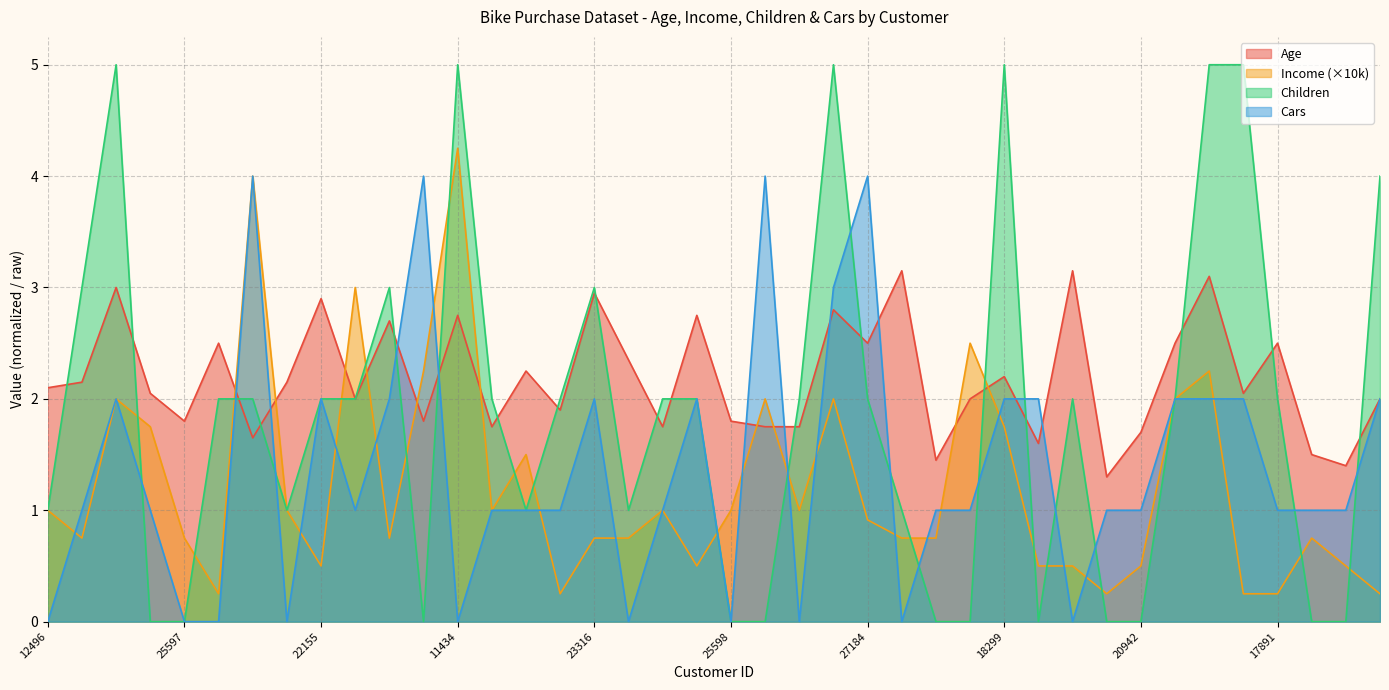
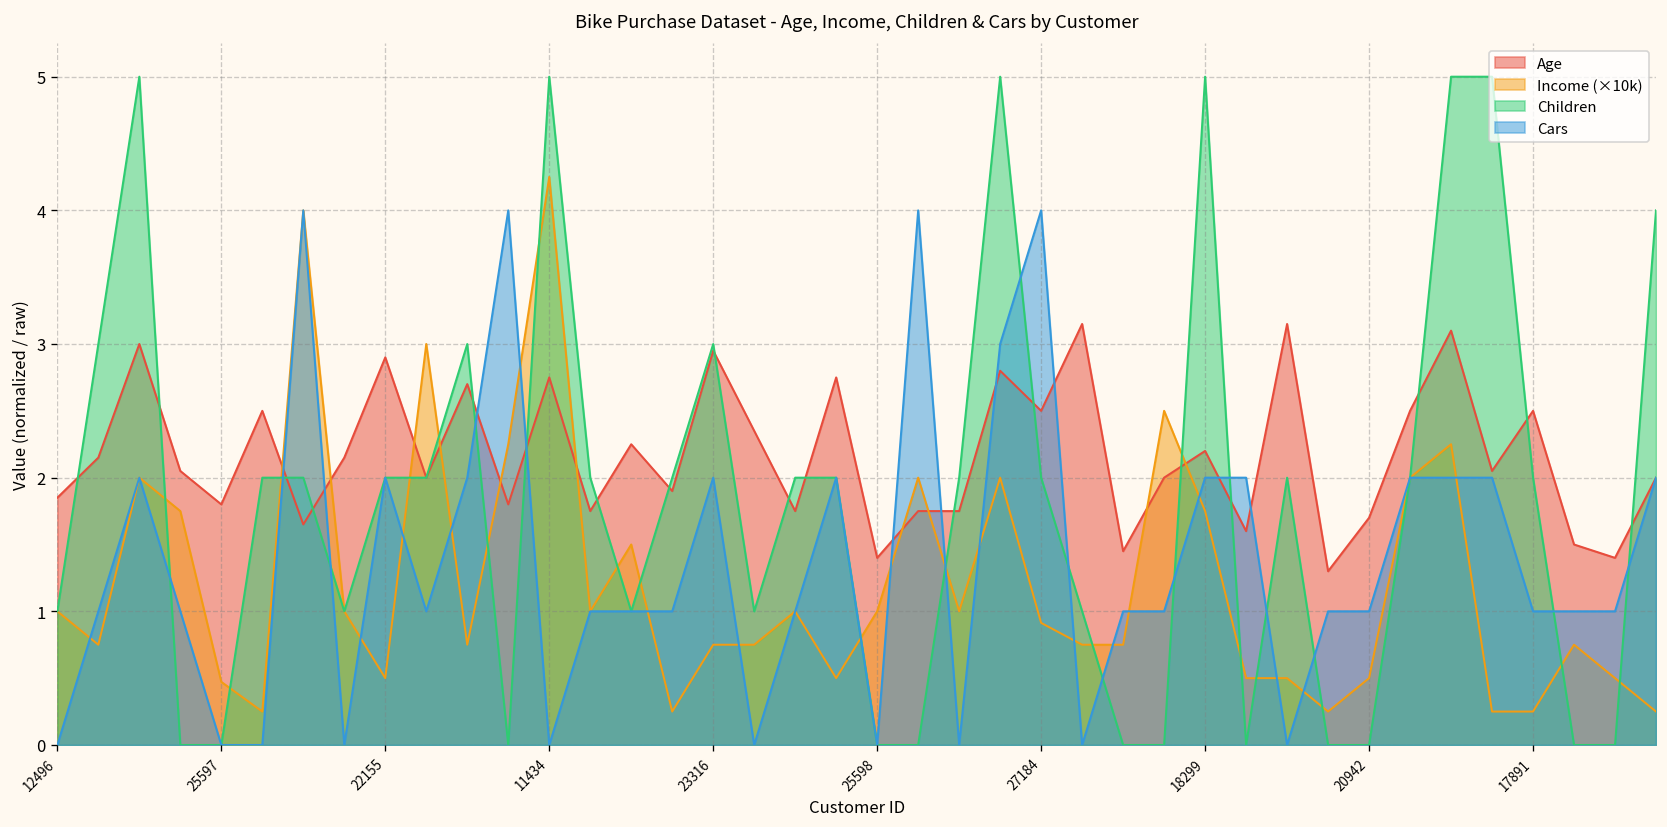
  {
    "Age": {
-     "12496": 2.10,
+     "12496": 1.85,
      "25597": 1.80,
      "22155": 2.90,
      "11434": 2.75,
      "23316": 2.95,
-     "25598": 1.80,
+     "25598": 1.40,
      "27184": 2.50,
      "18299": 2.20,
      "20942": 1.70,
      "17891": 2.50
    },
    "Income (×10k)": {
-     "25597": 0.75,
+     "25597": 0.47,
      "22155": 0.50,
      "11434": 4.25,
      "23316": 0.75,
      "25598": 1.00,
      "27184": 0.91,
      "18299": 1.75,
      "20942": 0.50,
      "17891": 0.25
    },
    "Children": {
      "11434": 5.00,
      "23316": 3.00,
      "27184": 2.00,
      "18299": 5.00,
      "20942": 0.00,
      "17891": 2.00
    },
    "Cars": {
      "12496": 0.00,
      "11434": 0.00,
      "23316": 2.00,
      "27184": 4.00,
      "18299": 2.00,
      "20942": 1.00,
      "17891": 1.00
    }
  }
